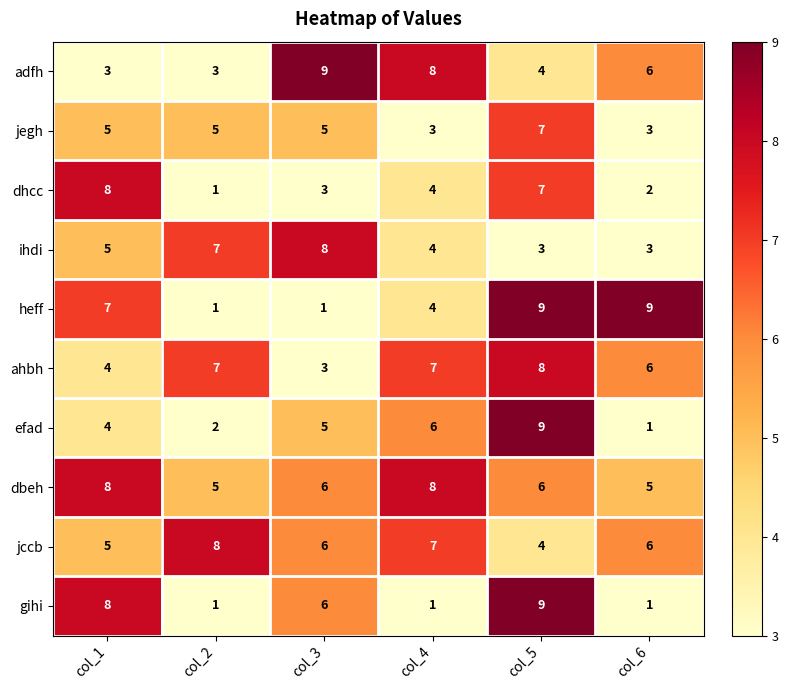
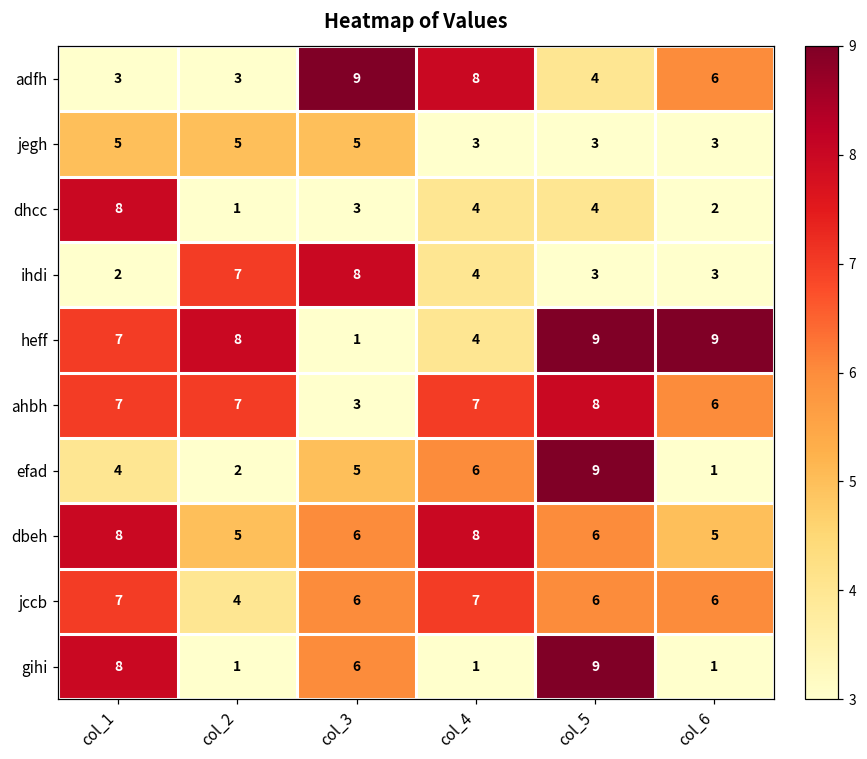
  {
    "adfh": {
      "col_1": 3,
      "col_2": 3,
      "col_3": 9,
      "col_4": 8,
      "col_5": 4,
      "col_6": 6
    },
    "jegh": {
      "col_1": 5,
      "col_2": 5,
      "col_3": 5,
      "col_4": 3,
-     "col_5": 7,
+     "col_5": 3,
      "col_6": 3
    },
    "dhcc": {
      "col_1": 8,
      "col_2": 1,
      "col_3": 3,
      "col_4": 4,
-     "col_5": 7,
+     "col_5": 4,
      "col_6": 2
    },
    "ihdi": {
-     "col_1": 5,
+     "col_1": 2,
      "col_2": 7,
      "col_3": 8,
      "col_4": 4,
      "col_5": 3,
      "col_6": 3
    },
    "heff": {
      "col_1": 7,
-     "col_2": 1,
+     "col_2": 8,
      "col_3": 1,
      "col_4": 4,
      "col_5": 9,
      "col_6": 9
    },
    "ahbh": {
-     "col_1": 4,
+     "col_1": 7,
      "col_2": 7,
      "col_3": 3,
      "col_4": 7,
      "col_5": 8,
      "col_6": 6
    },
    "efad": {
      "col_1": 4,
      "col_2": 2,
      "col_3": 5,
      "col_4": 6,
      "col_5": 9,
      "col_6": 1
    },
    "dbeh": {
      "col_1": 8,
      "col_2": 5,
      "col_3": 6,
      "col_4": 8,
      "col_5": 6,
      "col_6": 5
    },
    "jccb": {
-     "col_1": 5,
-     "col_2": 8,
+     "col_1": 7,
+     "col_2": 4,
      "col_3": 6,
      "col_4": 7,
-     "col_5": 4,
+     "col_5": 6,
      "col_6": 6
    },
    "gihi": {
      "col_1": 8,
      "col_2": 1,
      "col_3": 6,
      "col_4": 1,
      "col_5": 9,
      "col_6": 1
    }
  }
